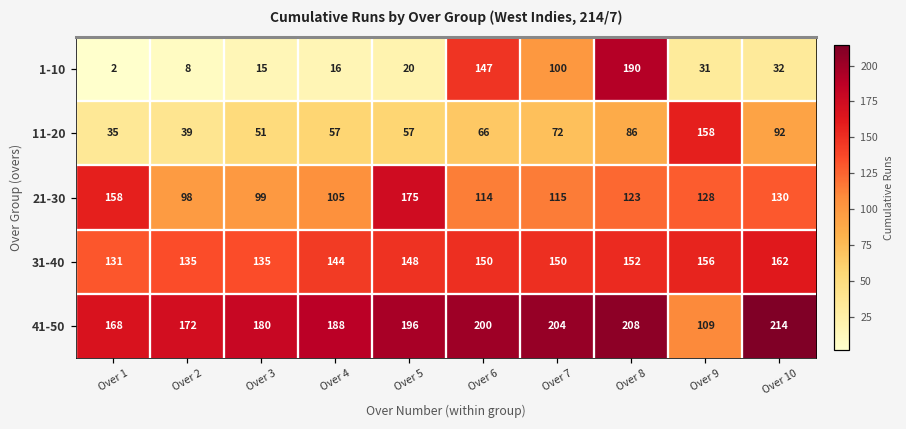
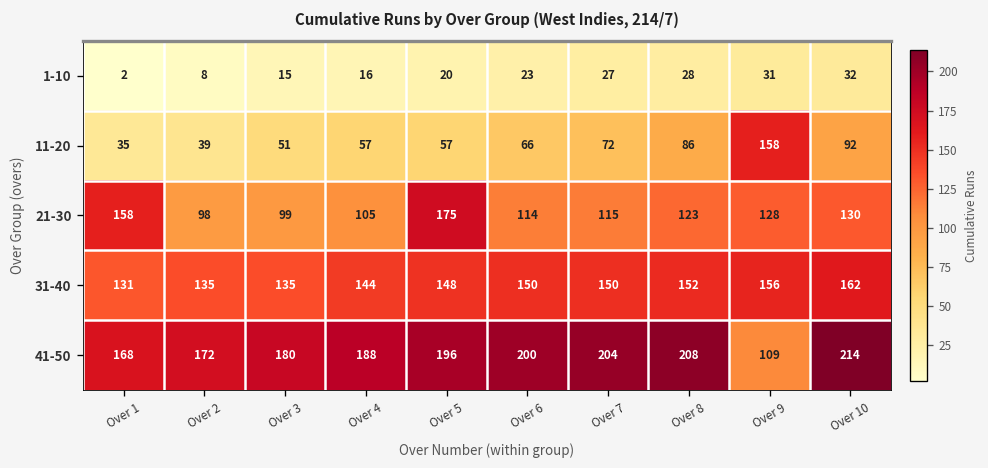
  {
    "1-10": {
      "Over 1": 2,
      "Over 2": 8,
      "Over 3": 15,
      "Over 4": 16,
      "Over 5": 20,
-     "Over 6": 147,
-     "Over 7": 100,
-     "Over 8": 190,
+     "Over 6": 23,
+     "Over 7": 27,
+     "Over 8": 28,
      "Over 9": 31,
      "Over 10": 32
    },
    "11-20": {
      "Over 1": 35,
      "Over 2": 39,
      "Over 3": 51,
      "Over 4": 57,
      "Over 5": 57,
      "Over 6": 66,
      "Over 7": 72,
      "Over 8": 86,
      "Over 9": 158,
      "Over 10": 92
    },
    "21-30": {
      "Over 1": 158,
      "Over 2": 98,
      "Over 3": 99,
      "Over 4": 105,
      "Over 5": 175,
      "Over 6": 114,
      "Over 7": 115,
      "Over 8": 123,
      "Over 9": 128,
      "Over 10": 130
    },
    "31-40": {
      "Over 1": 131,
      "Over 2": 135,
      "Over 3": 135,
      "Over 4": 144,
      "Over 5": 148,
      "Over 6": 150,
      "Over 7": 150,
      "Over 8": 152,
      "Over 9": 156,
      "Over 10": 162
    },
    "41-50": {
      "Over 1": 168,
      "Over 2": 172,
      "Over 3": 180,
      "Over 4": 188,
      "Over 5": 196,
      "Over 6": 200,
      "Over 7": 204,
      "Over 8": 208,
      "Over 9": 109,
      "Over 10": 214
    }
  }
